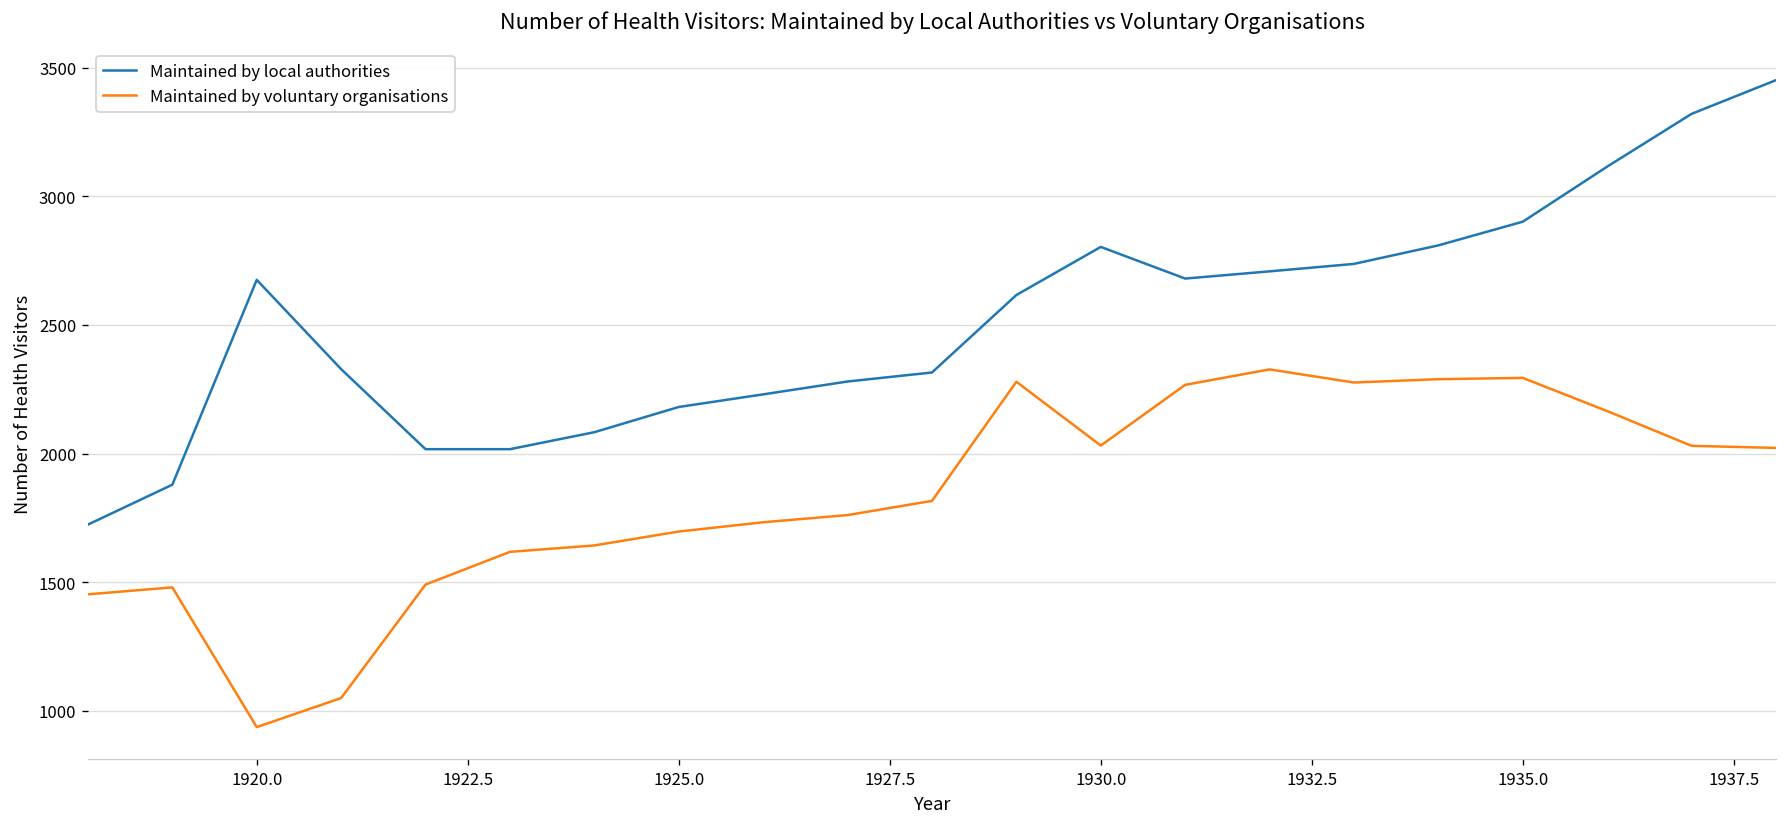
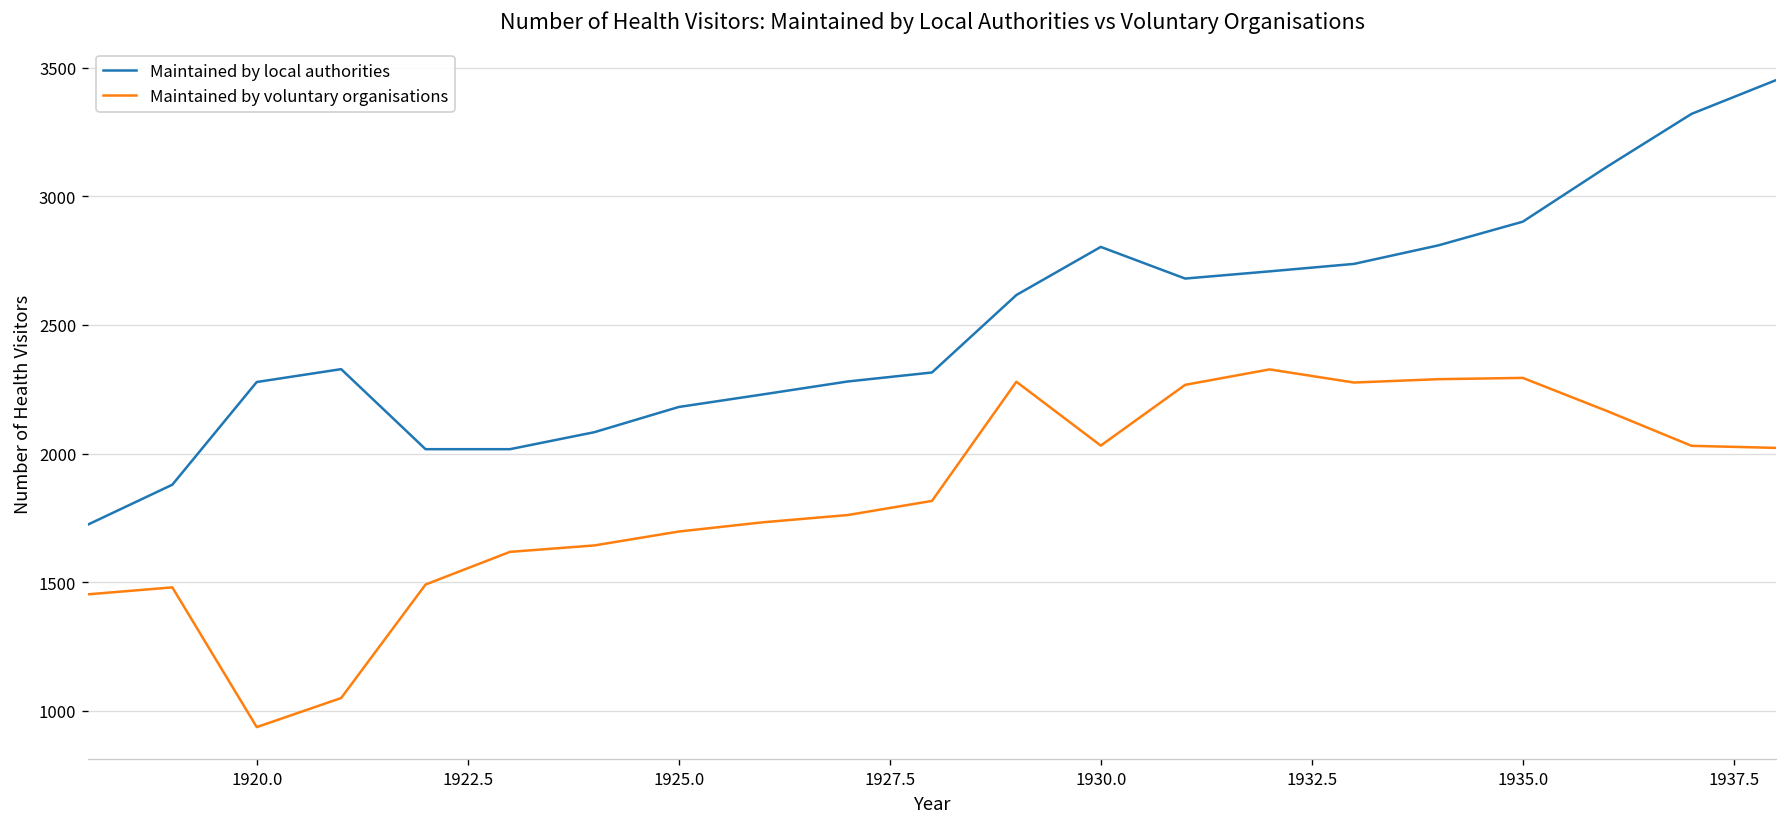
  {
    "Maintained by local authorities": {
-     "1920.0": 2680,
+     "1920.0": 2280,
      "1925.0": 2180,
      "1930.0": 2800,
      "1935.0": 2900
    },
    "Maintained by voluntary organisations": {
      "1920.0": 940,
      "1925.0": 1700,
      "1930.0": 2030,
      "1935.0": 2290
    }
  }
